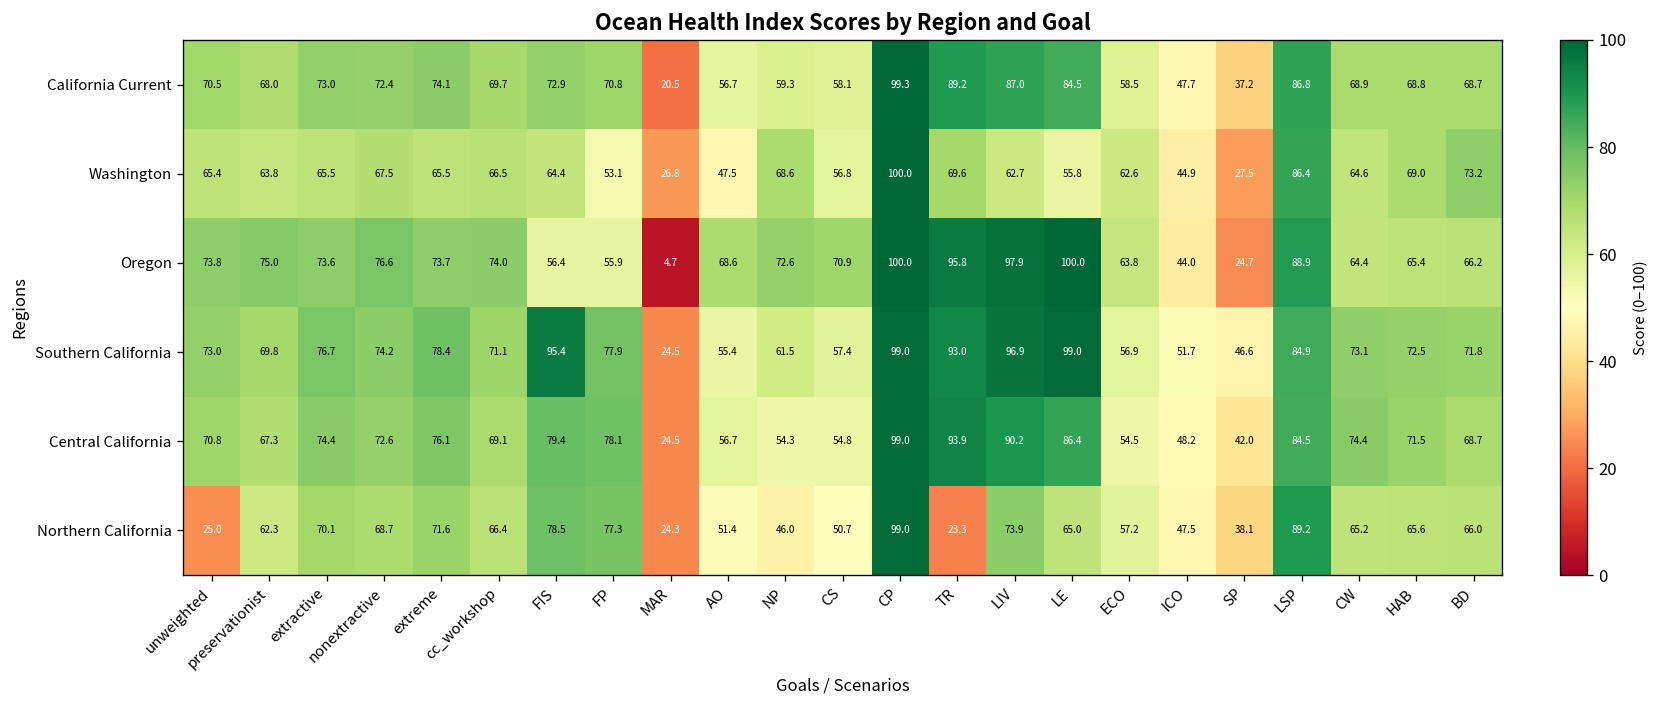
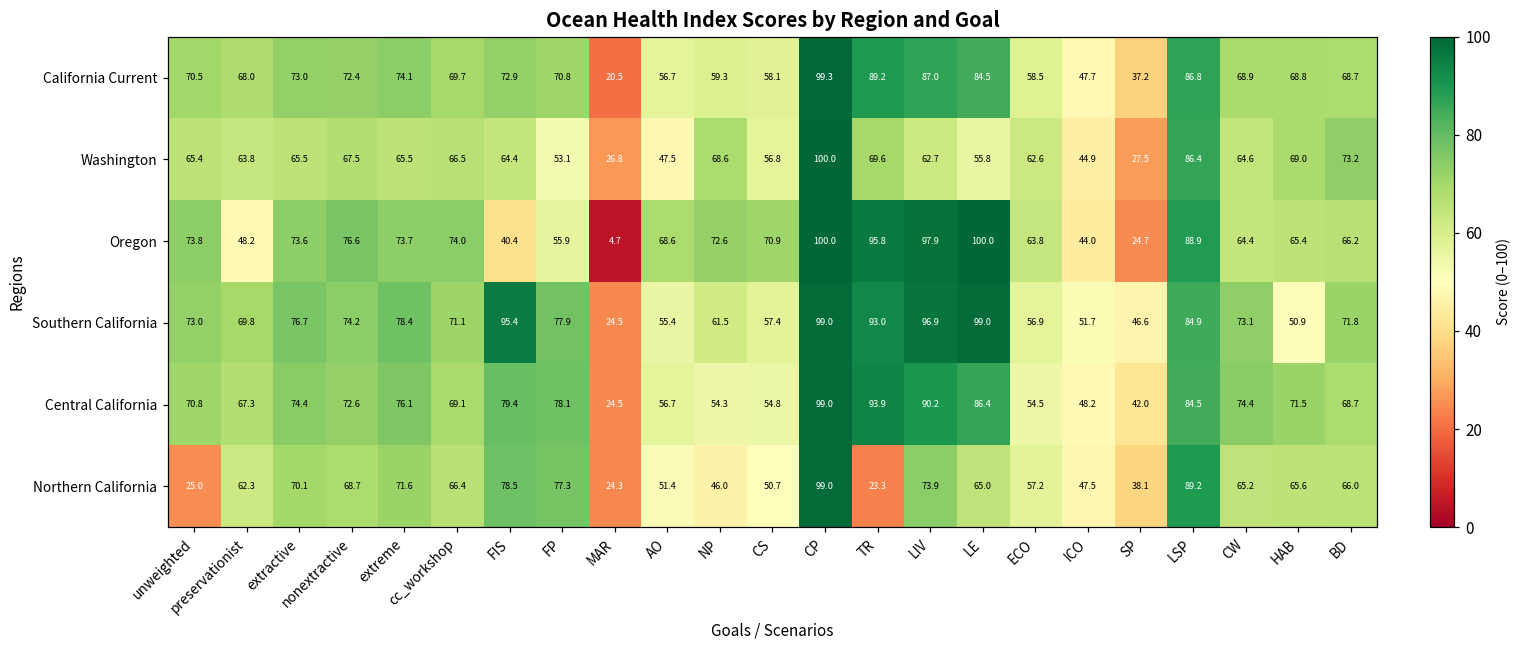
  {
    "California Current": {
      "unweighted": 70.5,
      "preservationist": 68.0,
      "extractive": 73.0,
      "nonextractive": 72.4,
      "extreme": 74.1,
      "cc_workshop": 69.7,
      "FIS": 72.9,
      "FP": 70.8,
      "MAR": 20.5,
      "AO": 56.7,
      "NP": 59.3,
      "CS": 58.1,
      "CP": 99.3,
      "TR": 89.2,
      "LIV": 87.0,
      "LE": 84.5,
      "ECO": 58.5,
      "ICO": 47.7,
      "SP": 37.2,
      "LSP": 86.8,
      "CW": 68.9,
      "HAB": 68.8,
      "BD": 68.7
    },
    "Washington": {
      "unweighted": 65.4,
      "preservationist": 63.8,
      "extractive": 65.5,
      "nonextractive": 67.5,
      "extreme": 65.5,
      "cc_workshop": 66.5,
      "FIS": 64.4,
      "FP": 53.1,
      "MAR": 26.8,
      "AO": 47.5,
      "NP": 68.6,
      "CS": 56.8,
      "CP": 100.0,
      "TR": 69.6,
      "LIV": 62.7,
      "LE": 55.8,
      "ECO": 62.6,
      "ICO": 44.9,
      "SP": 27.5,
      "LSP": 86.4,
      "CW": 64.6,
      "HAB": 69.0,
      "BD": 73.2
    },
    "Oregon": {
      "unweighted": 73.8,
-     "preservationist": 75.0,
+     "preservationist": 48.2,
      "extractive": 73.6,
      "nonextractive": 76.6,
      "extreme": 73.7,
      "cc_workshop": 74.0,
-     "FIS": 56.4,
+     "FIS": 40.4,
      "FP": 55.9,
      "MAR": 4.7,
      "AO": 68.6,
      "NP": 72.6,
      "CS": 70.9,
      "CP": 100.0,
      "TR": 95.8,
      "LIV": 97.9,
      "LE": 100.0,
      "ECO": 63.8,
      "ICO": 44.0,
      "SP": 24.7,
      "LSP": 88.9,
      "CW": 64.4,
      "HAB": 65.4,
      "BD": 66.2
    },
    "Southern California": {
      "unweighted": 73.0,
      "preservationist": 69.8,
      "extractive": 76.7,
      "nonextractive": 74.2,
      "extreme": 78.4,
      "cc_workshop": 71.1,
      "FIS": 95.4,
      "FP": 77.9,
      "MAR": 24.5,
      "AO": 55.4,
      "NP": 61.5,
      "CS": 57.4,
      "CP": 99.0,
      "TR": 93.0,
      "LIV": 96.9,
      "LE": 99.0,
      "ECO": 56.9,
      "ICO": 51.7,
      "SP": 46.6,
      "LSP": 84.9,
      "CW": 73.1,
-     "HAB": 72.5,
+     "HAB": 50.9,
      "BD": 71.8
    },
    "Central California": {
      "unweighted": 70.8,
      "preservationist": 67.3,
      "extractive": 74.4,
      "nonextractive": 72.6,
      "extreme": 76.1,
      "cc_workshop": 69.1,
      "FIS": 79.4,
      "FP": 78.1,
      "MAR": 24.5,
      "AO": 56.7,
      "NP": 54.3,
      "CS": 54.8,
      "CP": 99.0,
      "TR": 93.9,
      "LIV": 90.2,
      "LE": 86.4,
      "ECO": 54.5,
      "ICO": 48.2,
      "SP": 42.0,
      "LSP": 84.5,
      "CW": 74.4,
      "HAB": 71.5,
      "BD": 68.7
    },
    "Northern California": {
      "unweighted": 25.0,
      "preservationist": 62.3,
      "extractive": 70.1,
      "nonextractive": 68.7,
      "extreme": 71.6,
      "cc_workshop": 66.4,
      "FIS": 78.5,
      "FP": 77.3,
      "MAR": 24.3,
      "AO": 51.4,
      "NP": 46.0,
      "CS": 50.7,
      "CP": 99.0,
      "TR": 23.3,
      "LIV": 73.9,
      "LE": 65.0,
      "ECO": 57.2,
      "ICO": 47.5,
      "SP": 38.1,
      "LSP": 89.2,
      "CW": 65.2,
      "HAB": 65.6,
      "BD": 66.0
    }
  }
